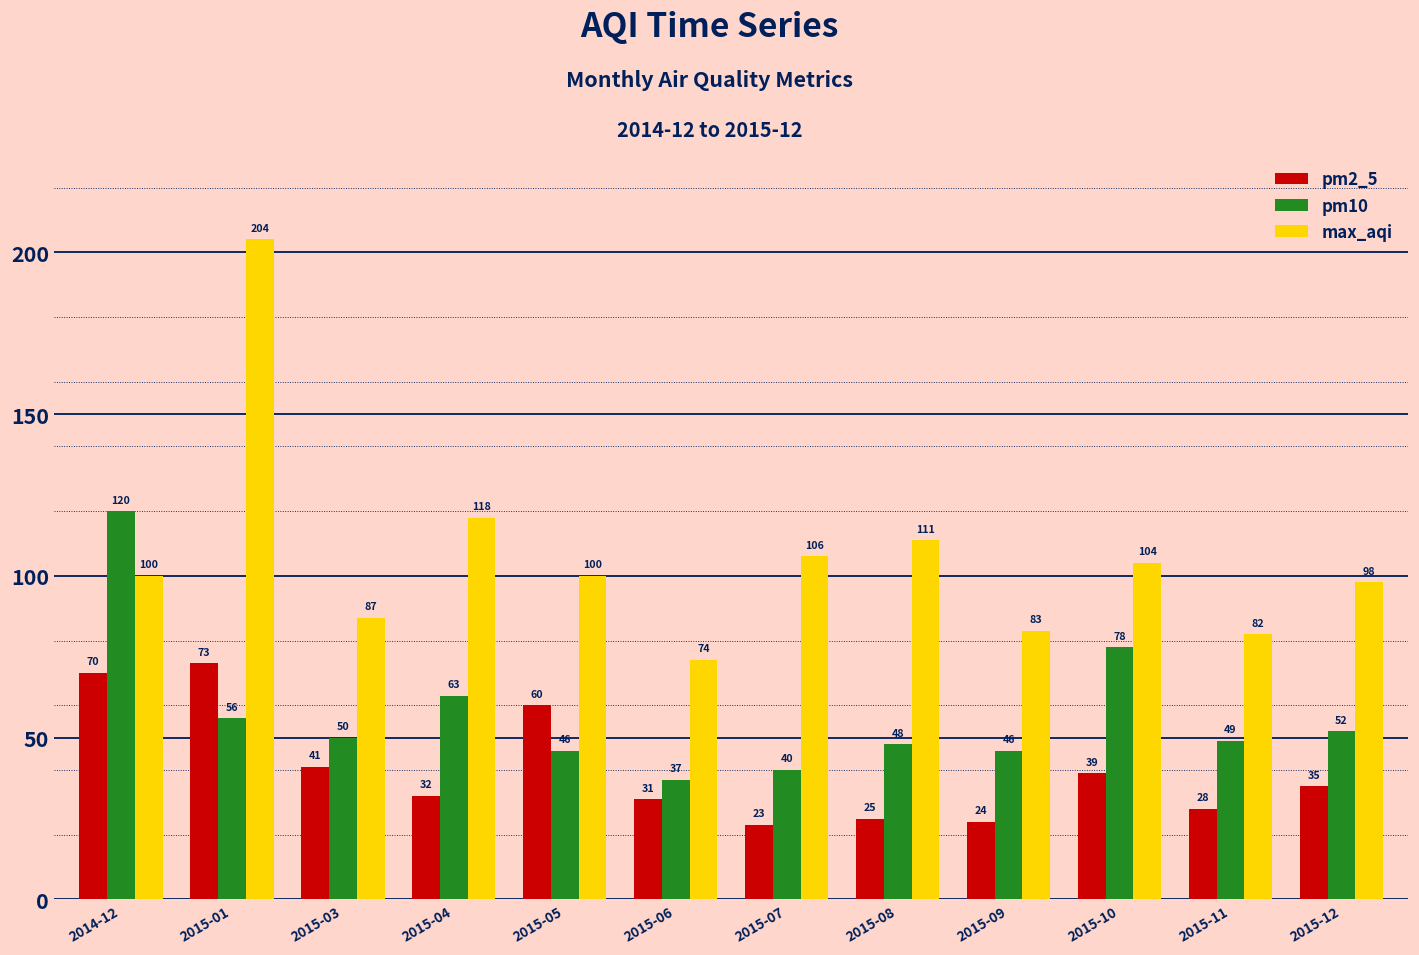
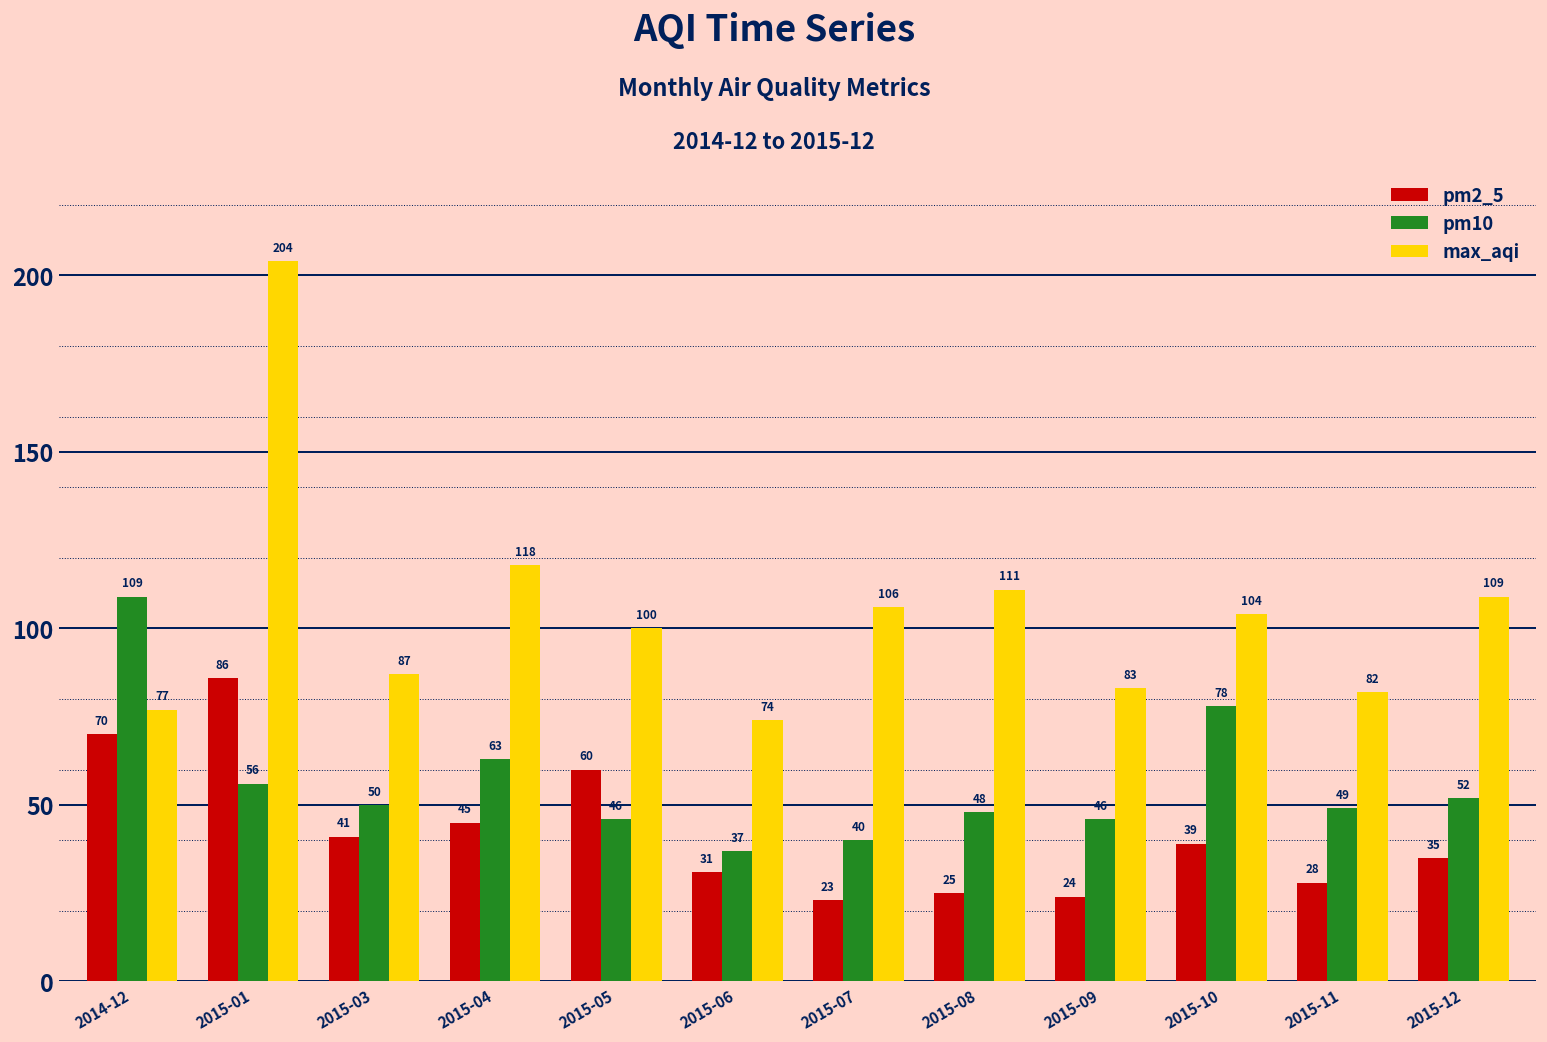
  {
    "pm2_5": {
      "2014-12": 70,
-     "2015-01": 73,
+     "2015-01": 86,
      "2015-03": 41,
-     "2015-04": 32,
+     "2015-04": 45,
      "2015-05": 60,
      "2015-06": 31,
      "2015-07": 23,
      "2015-08": 25,
      "2015-09": 24,
      "2015-10": 39,
      "2015-11": 28,
      "2015-12": 35
    },
    "pm10": {
-     "2014-12": 120,
+     "2014-12": 109,
      "2015-01": 56,
      "2015-03": 50,
      "2015-04": 63,
      "2015-05": 46,
      "2015-06": 37,
      "2015-07": 40,
      "2015-08": 48,
      "2015-09": 46,
      "2015-10": 78,
      "2015-11": 49,
      "2015-12": 52
    },
    "max_aqi": {
-     "2014-12": 100,
+     "2014-12": 77,
      "2015-01": 204,
      "2015-03": 87,
      "2015-04": 118,
      "2015-05": 100,
      "2015-06": 74,
      "2015-07": 106,
      "2015-08": 111,
      "2015-09": 83,
      "2015-10": 104,
      "2015-11": 82,
-     "2015-12": 98
+     "2015-12": 109
    }
  }
